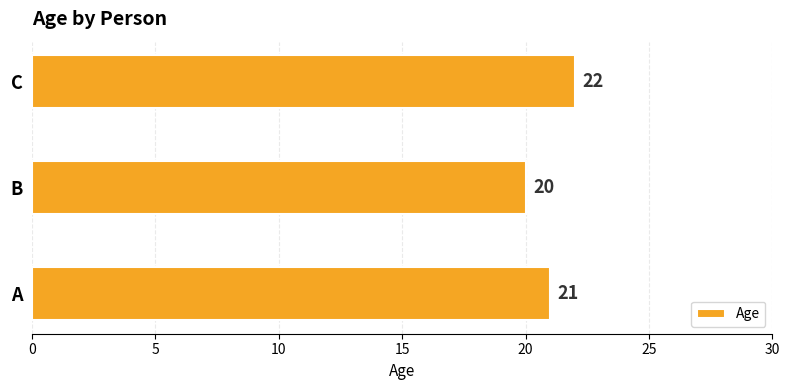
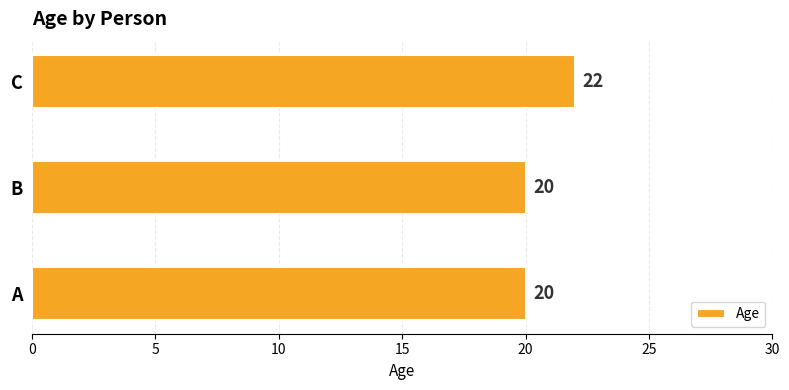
  {
    "C": 22,
    "B": 20,
-   "A": 21
+   "A": 20
  }
